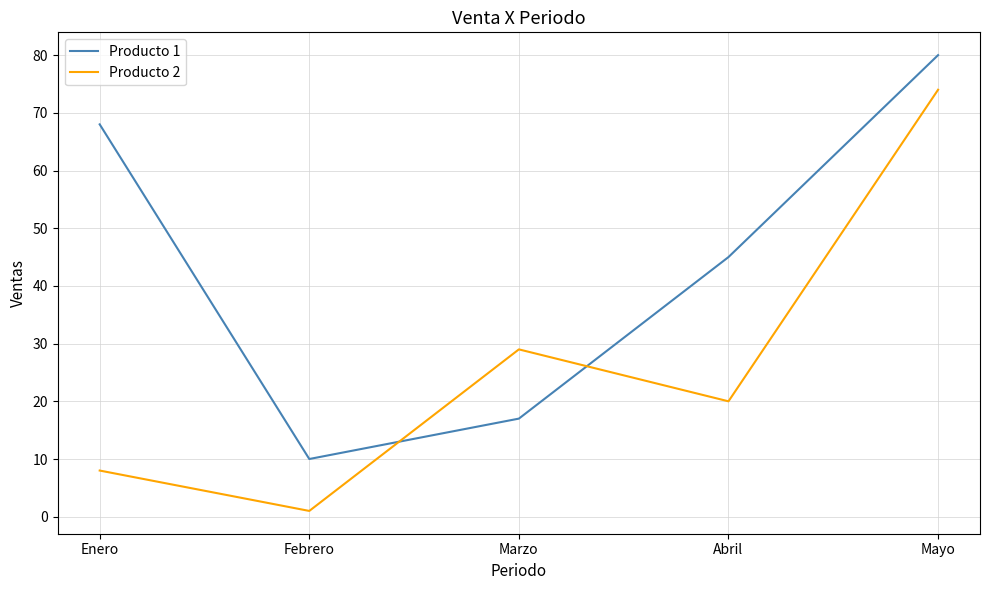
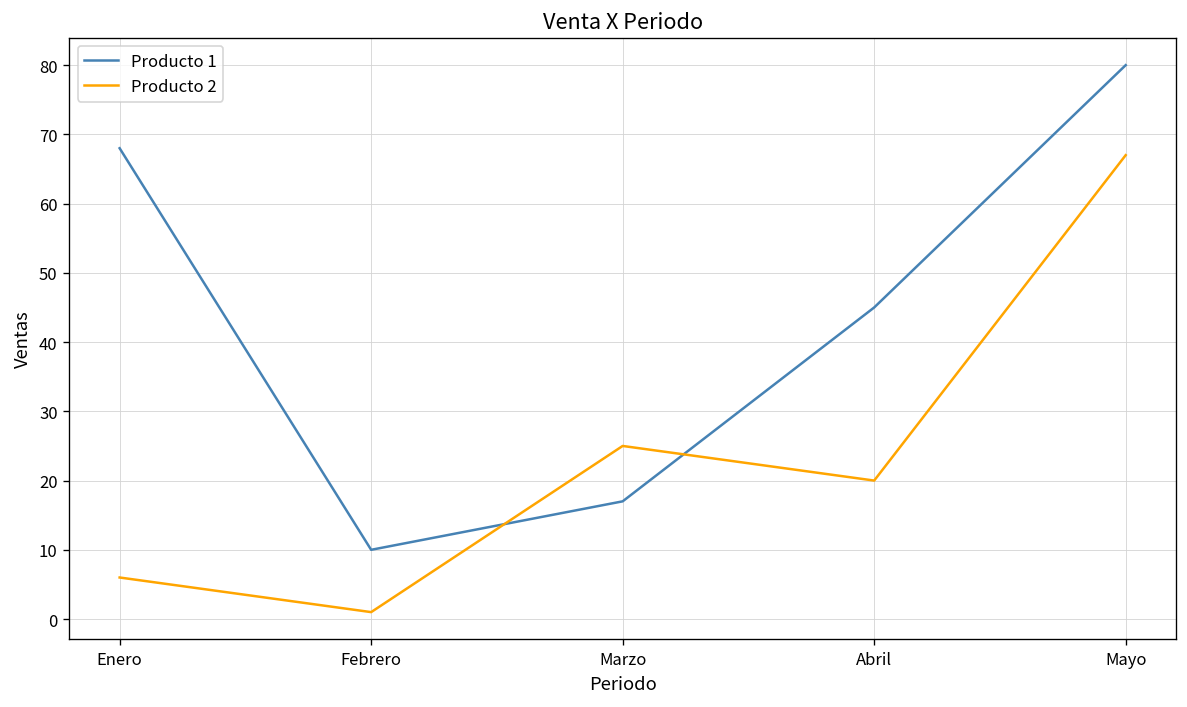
  {
    "Producto 1": {
      "Enero": 68,
      "Febrero": 10,
      "Marzo": 17,
      "Abril": 45,
      "Mayo": 80
    },
    "Producto 2": {
-     "Enero": 8,
+     "Enero": 6,
      "Febrero": 1,
-     "Marzo": 29,
+     "Marzo": 25,
      "Abril": 20,
-     "Mayo": 74
+     "Mayo": 67
    }
  }
